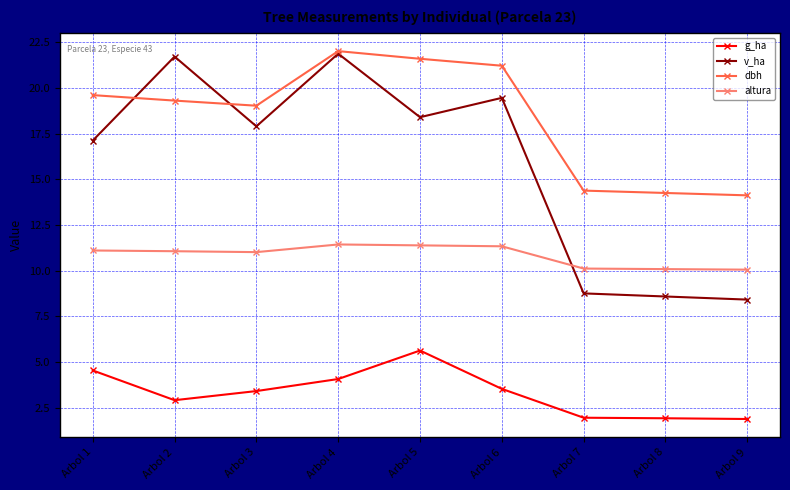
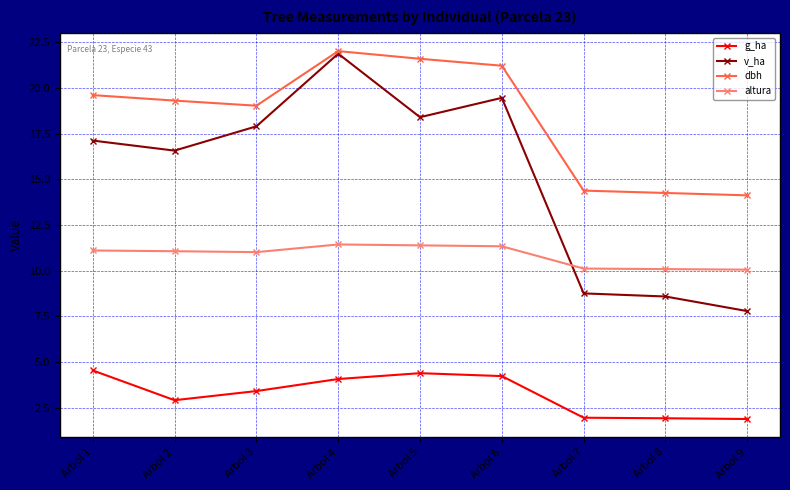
  {
    "g_ha": {
      "Arbol 1": 4.5,
      "Arbol 2": 2.9,
      "Arbol 3": 3.4,
      "Arbol 4": 4.1,
-     "Arbol 5": 5.6,
-     "Arbol 6": 3.5,
+     "Arbol 5": 4.4,
+     "Arbol 6": 4.2,
      "Arbol 7": 1.9,
      "Arbol 8": 1.9,
      "Arbol 9": 1.9
    },
    "v_ha": {
      "Arbol 1": 17.1,
-     "Arbol 2": 21.7,
+     "Arbol 2": 16.6,
      "Arbol 3": 17.9,
      "Arbol 4": 21.9,
      "Arbol 5": 18.4,
      "Arbol 6": 19.5,
      "Arbol 7": 8.8,
      "Arbol 8": 8.6,
-     "Arbol 9": 8.4
+     "Arbol 9": 7.8
    }
  }
